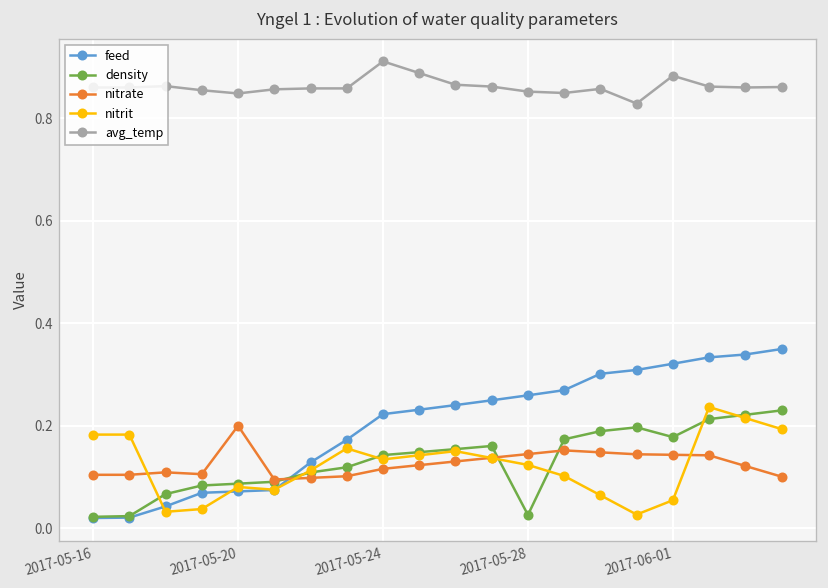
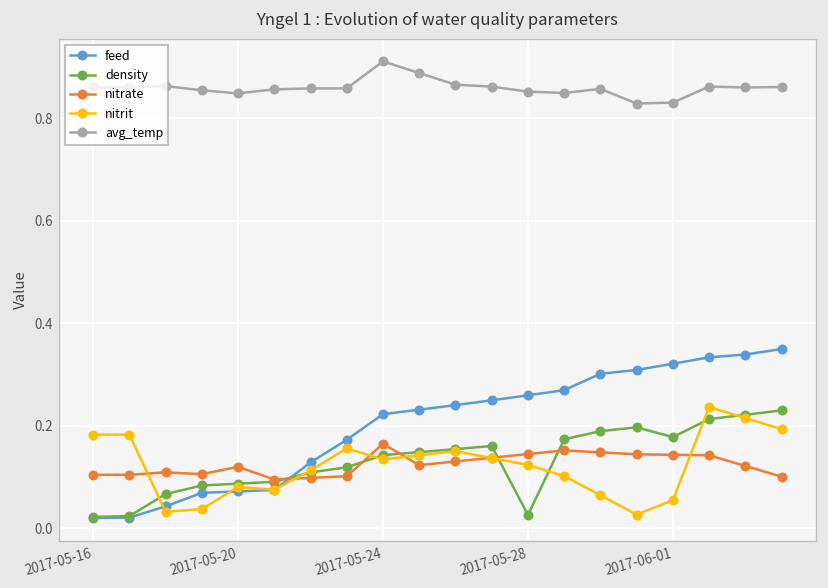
  {
    "feed": {
      "2017-05-20": 0.07,
      "2017-05-24": 0.22,
      "2017-05-28": 0.26,
      "2017-06-01": 0.32
    },
    "density": {
      "2017-05-20": 0.09,
      "2017-05-24": 0.14,
      "2017-05-28": 0.03,
      "2017-06-01": 0.18
    },
    "nitrate": {
      "2017-05-16": 0.10,
-     "2017-05-20": 0.20,
-     "2017-05-24": 0.12,
+     "2017-05-20": 0.12,
+     "2017-05-24": 0.16,
      "2017-05-28": 0.14,
      "2017-06-01": 0.14
    },
    "nitrit": {
      "2017-05-16": 0.18,
      "2017-05-20": 0.08,
      "2017-05-24": 0.13,
      "2017-05-28": 0.12,
      "2017-06-01": 0.05
    },
    "avg_temp": {
      "2017-05-20": 0.85,
      "2017-05-24": 0.91,
      "2017-05-28": 0.85,
-     "2017-06-01": 0.88
+     "2017-06-01": 0.83
    }
  }
